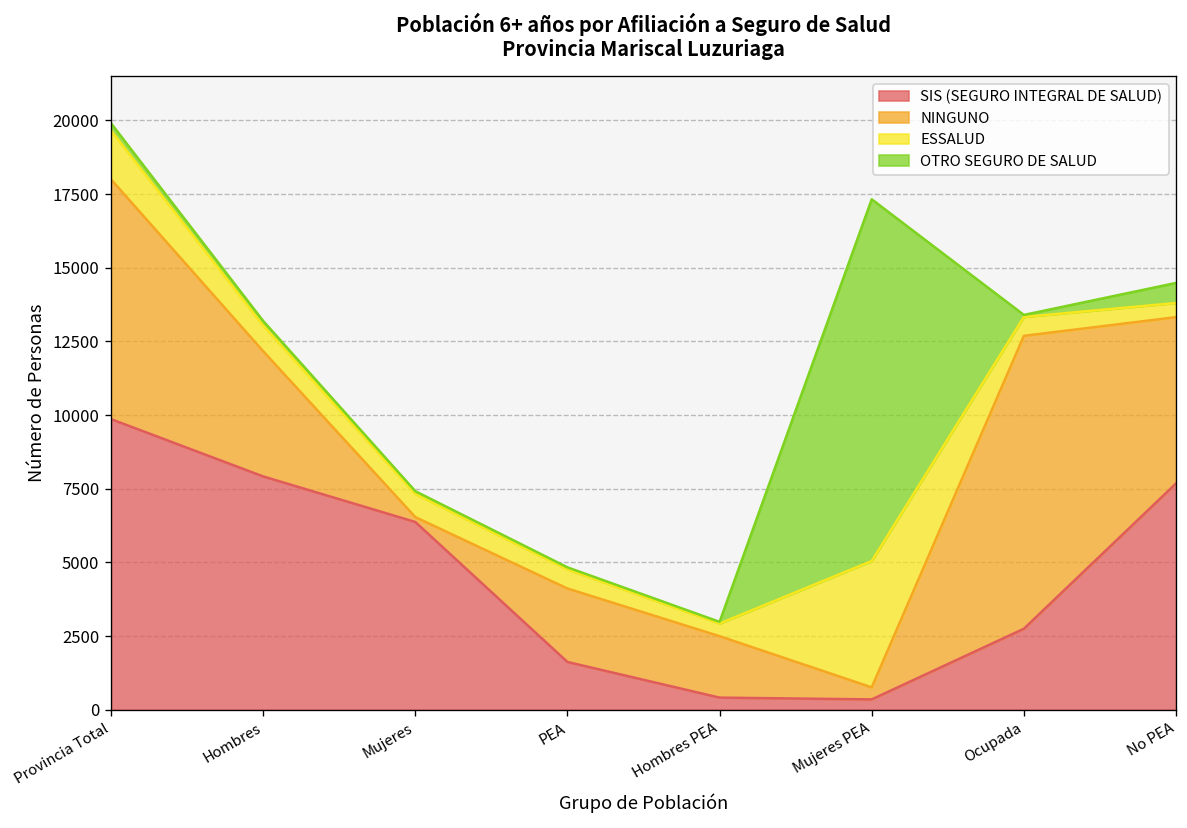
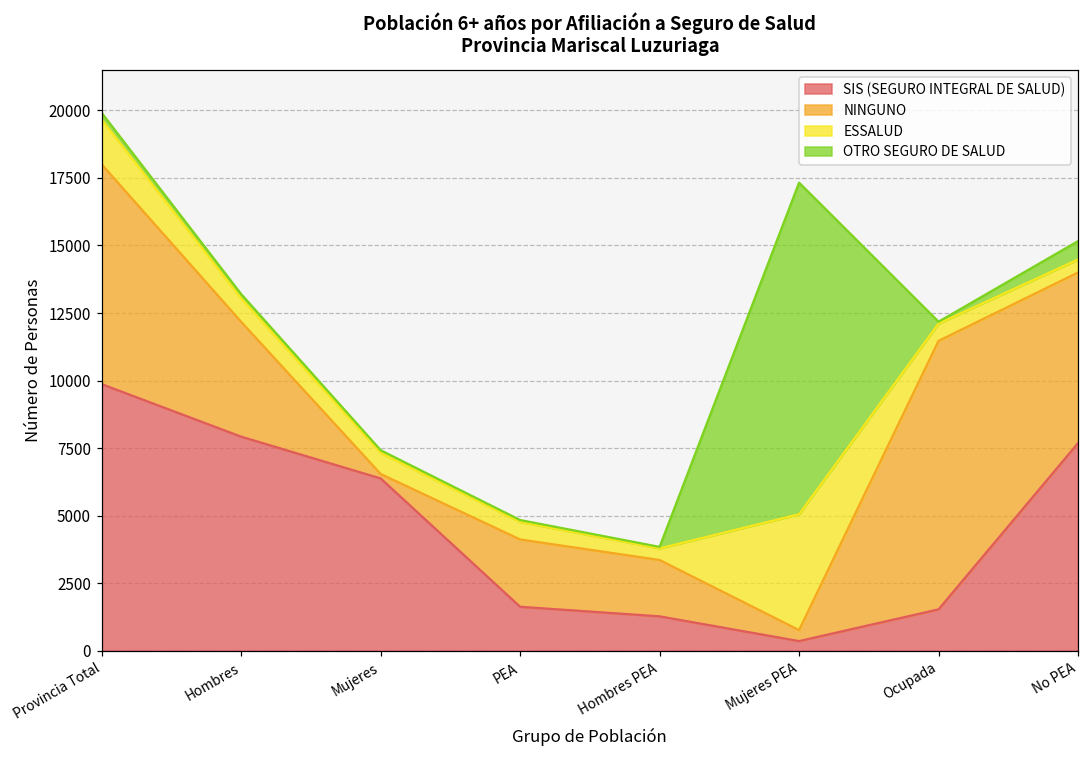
  {
    "SIS (SEGURO INTEGRAL DE SALUD)": {
      "Provincia Total": 9900,
      "Hombres": 7900,
      "Mujeres": 6400,
      "PEA": 1600,
-     "Hombres PEA": 400,
+     "Hombres PEA": 1300,
      "Mujeres PEA": 400,
-     "Ocupada": 2800,
+     "Ocupada": 1500,
      "No PEA": 7700
    },
    "NINGUNO": {
      "Provincia Total": 8100,
      "Hombres": 4200,
      "Mujeres": 200,
      "PEA": 2500,
      "Hombres PEA": 2100,
      "Mujeres PEA": 400,
      "Ocupada": 9900,
-     "No PEA": 5600
+     "No PEA": 6300
    },
    "ESSALUD": {
      "Provincia Total": 1700,
      "Hombres": 900,
      "Mujeres PEA": 4300,
      "No PEA": 500
    },
    "OTRO SEGURO DE SALUD": {
      "Provincia Total": 200,
      "Hombres": 200,
      "Mujeres PEA": 12300,
      "No PEA": 700
    }
  }
